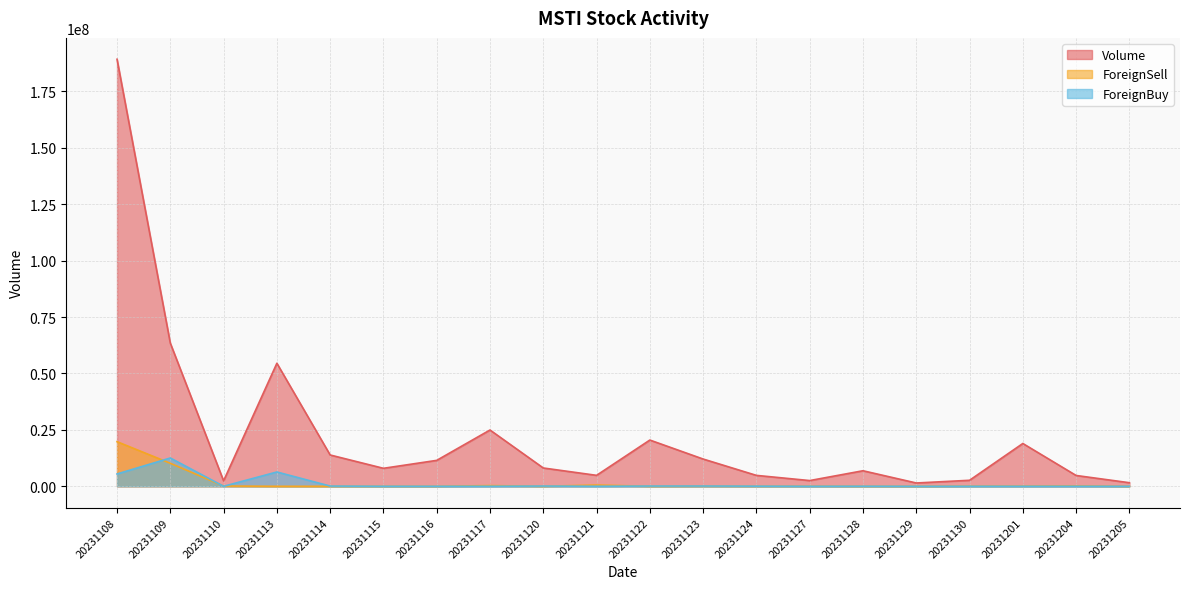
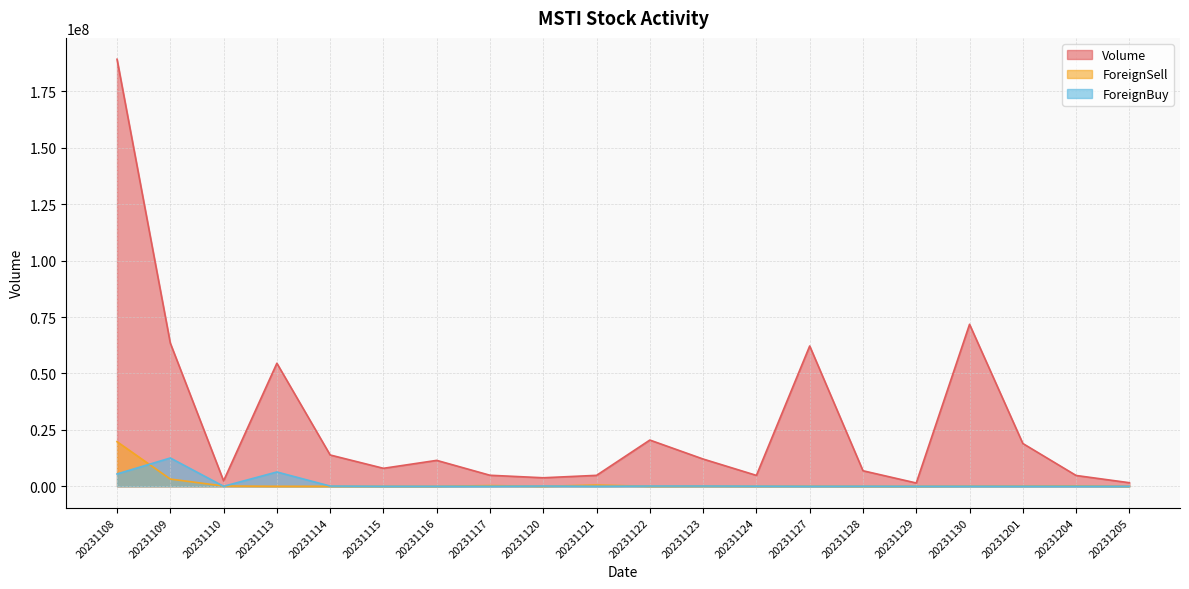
  {
    "Volume": {
      "20231108": 189000000,
      "20231109": 63000000,
      "20231110": 2000000,
      "20231113": 55000000,
      "20231114": 14000000,
      "20231115": 8000000,
      "20231116": 11000000,
-     "20231117": 25000000,
-     "20231120": 8000000,
+     "20231117": 5000000,
+     "20231120": 4000000,
      "20231121": 5000000,
      "20231122": 20000000,
      "20231123": 12000000,
      "20231124": 5000000,
-     "20231127": 3000000,
+     "20231127": 62000000,
      "20231128": 7000000,
      "20231129": 1000000,
-     "20231130": 3000000,
+     "20231130": 72000000,
      "20231201": 19000000,
      "20231204": 5000000,
      "20231205": 2000000
    },
    "ForeignSell": {
      "20231108": 20000000,
-     "20231109": 10000000,
+     "20231109": 3000000,
      "20231113": 0
    },
    "ForeignBuy": {
      "20231108": 5000000,
      "20231109": 13000000,
      "20231113": 6000000
    }
  }
